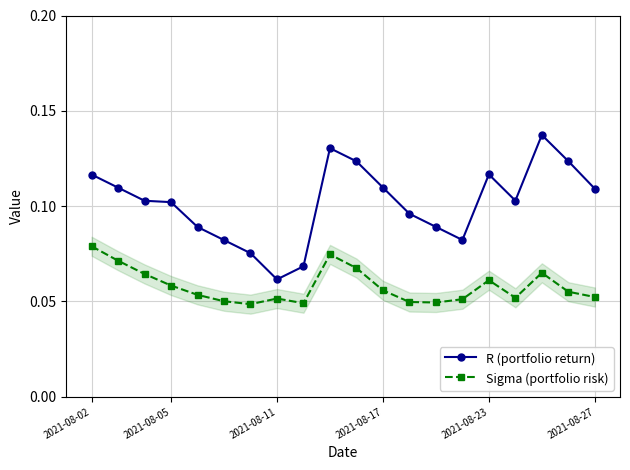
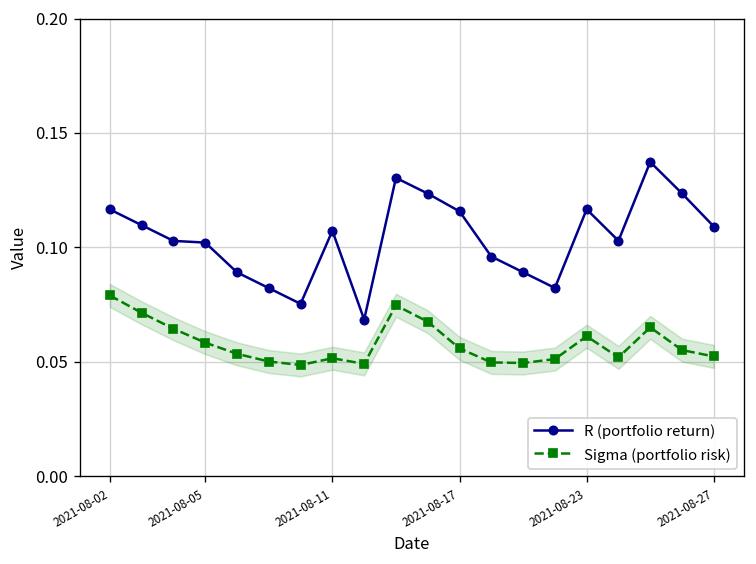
  {
    "R (portfolio return)": {
      "2021-08-02": 0.117,
      "2021-08-05": 0.102,
-     "2021-08-11": 0.062,
-     "2021-08-17": 0.110,
+     "2021-08-11": 0.107,
+     "2021-08-17": 0.116,
      "2021-08-23": 0.117,
      "2021-08-27": 0.109
    }
  }
